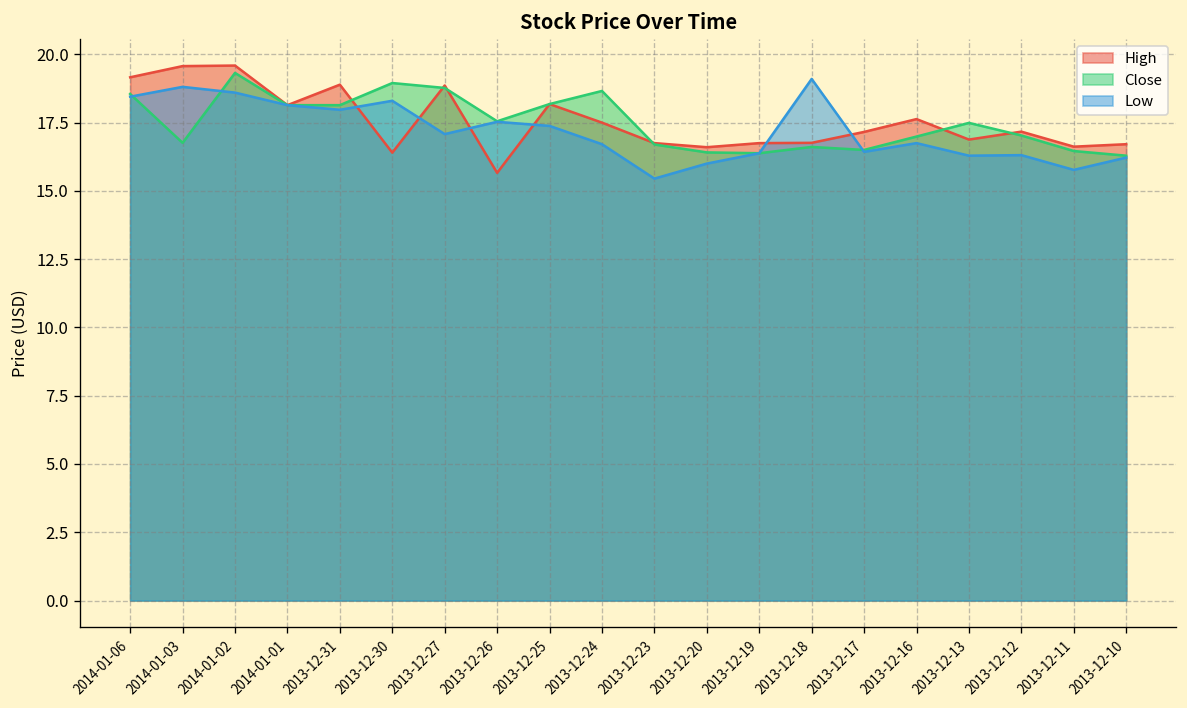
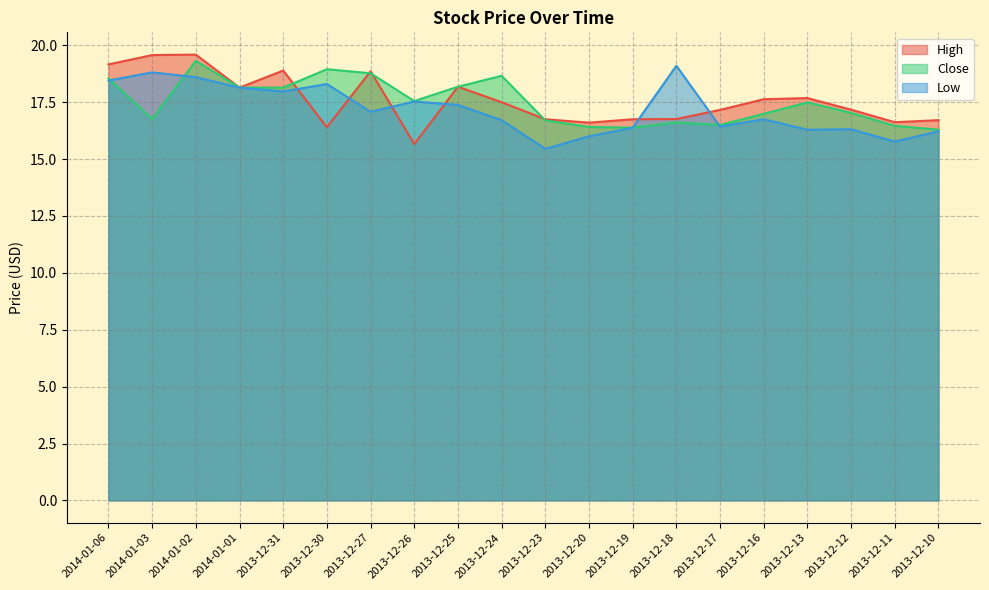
  {
    "High": {
      "2014-01-06": 19.2,
      "2014-01-03": 19.6,
      "2014-01-02": 19.6,
      "2013-12-31": 18.9,
      "2013-12-30": 16.4,
      "2013-12-26": 15.7,
      "2013-12-24": 17.5,
      "2013-12-20": 16.6,
      "2013-12-19": 16.8,
      "2013-12-18": 16.8,
      "2013-12-17": 17.2,
      "2013-12-16": 17.6,
-     "2013-12-13": 16.9,
+     "2013-12-13": 17.7,
      "2013-12-12": 17.2,
      "2013-12-11": 16.6,
      "2013-12-10": 16.7
    },
    "Close": {
      "2014-01-03": 16.8,
      "2014-01-02": 19.3,
      "2013-12-31": 18.1,
      "2013-12-30": 19.0,
      "2013-12-24": 18.7,
      "2013-12-20": 16.4,
      "2013-12-18": 16.6,
      "2013-12-16": 17.0,
      "2013-12-13": 17.5,
      "2013-12-12": 17.0,
      "2013-12-11": 16.5
    },
    "Low": {
      "2014-01-03": 18.8,
      "2014-01-02": 18.6,
      "2013-12-31": 18.0,
      "2013-12-30": 18.3,
      "2013-12-27": 17.1,
      "2013-12-25": 17.4,
      "2013-12-24": 16.7,
      "2013-12-23": 15.5,
      "2013-12-20": 16.0,
      "2013-12-18": 19.1,
      "2013-12-16": 16.8,
      "2013-12-13": 16.3,
      "2013-12-12": 16.3,
      "2013-12-11": 15.8
    }
  }
